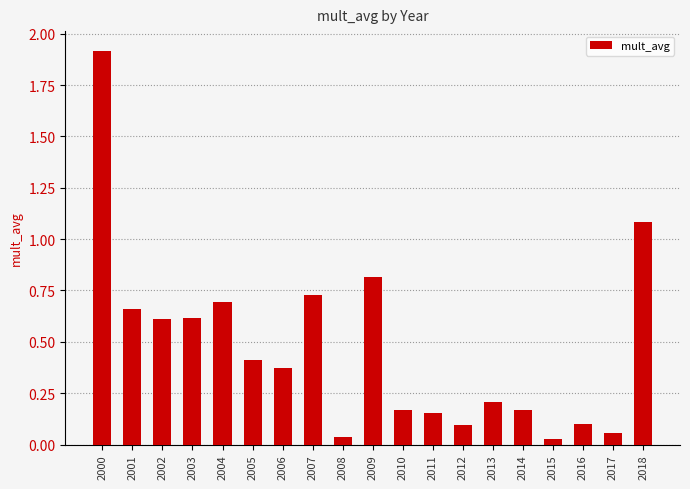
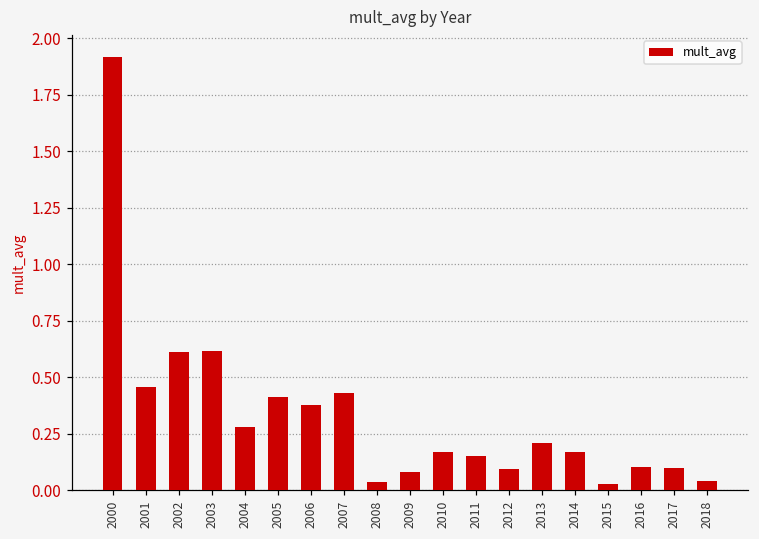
  {
    "2000": 1.92,
-   "2001": 0.66,
+   "2001": 0.46,
    "2002": 0.61,
    "2003": 0.62,
-   "2004": 0.69,
+   "2004": 0.28,
    "2005": 0.41,
    "2006": 0.37,
-   "2007": 0.73,
+   "2007": 0.43,
    "2008": 0.03,
-   "2009": 0.81,
+   "2009": 0.08,
    "2010": 0.17,
    "2011": 0.15,
    "2012": 0.09,
    "2013": 0.21,
    "2014": 0.17,
    "2015": 0.03,
    "2016": 0.10,
-   "2017": 0.05,
-   "2018": 1.08
+   "2017": 0.10,
+   "2018": 0.04
  }
